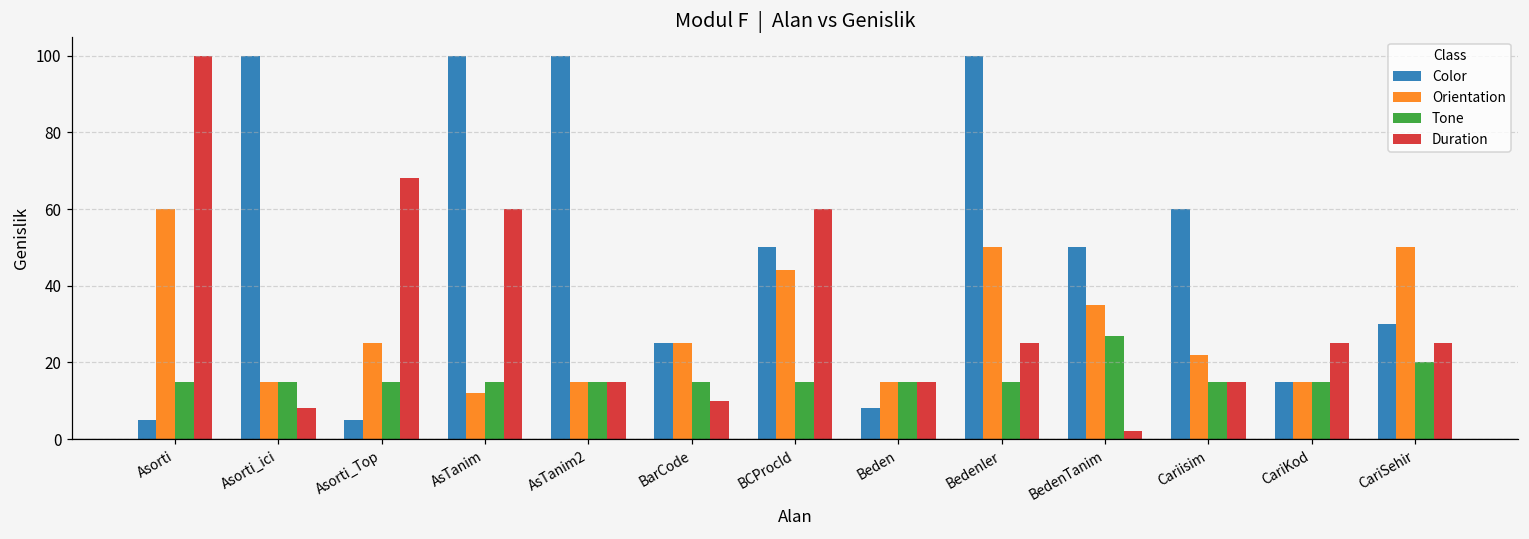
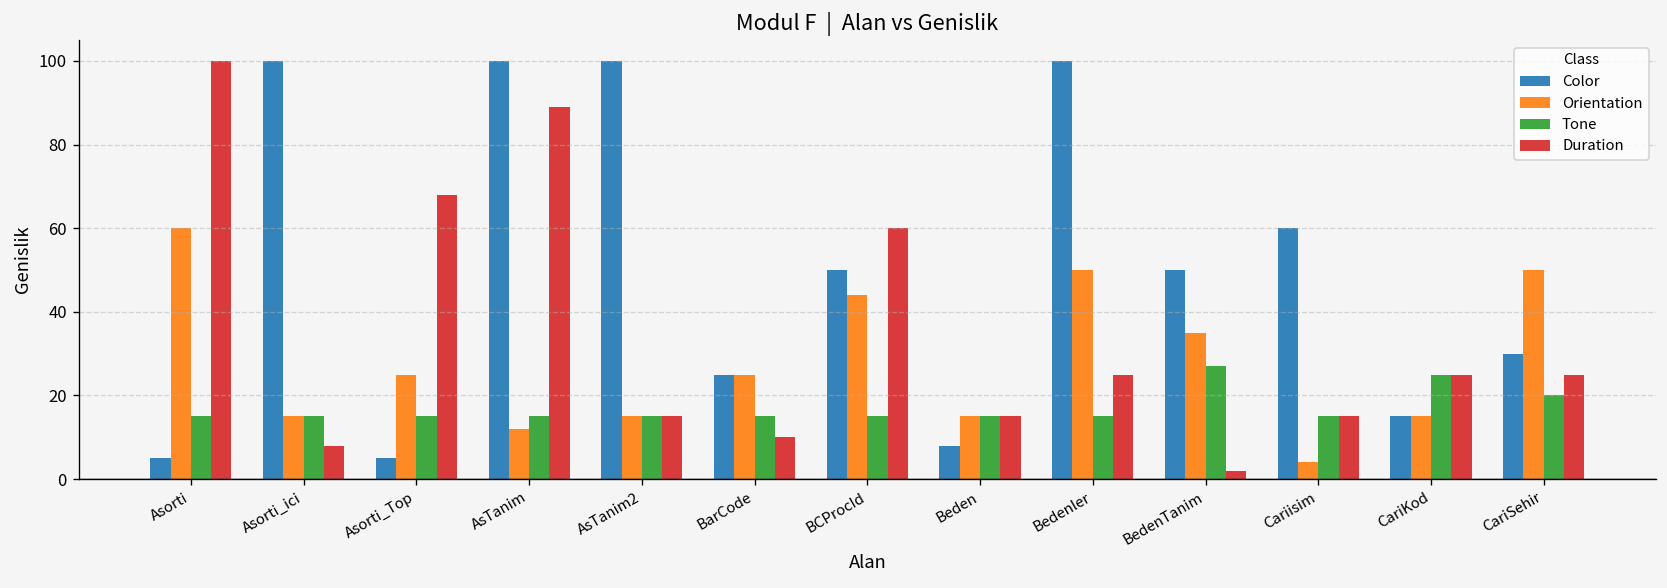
  {
    "Color": {
      "Asorti": 5,
      "Asorti_ici": 100,
      "Asorti_Top": 5,
      "AsTanim": 100,
      "AsTanim2": 100,
      "BarCode": 25,
      "BCProcId": 50,
      "Beden": 8,
      "Bedenler": 100,
      "BedenTanim": 50,
      "Cariisim": 60,
      "CariKod": 15,
      "CariSehir": 30
    },
    "Orientation": {
      "Asorti": 60,
      "Asorti_ici": 15,
      "Asorti_Top": 25,
      "AsTanim": 12,
      "AsTanim2": 15,
      "BarCode": 25,
      "BCProcId": 44,
      "Beden": 15,
      "Bedenler": 50,
      "BedenTanim": 35,
-     "Cariisim": 22,
+     "Cariisim": 4,
      "CariKod": 15,
      "CariSehir": 50
    },
    "Tone": {
      "Asorti": 15,
      "Asorti_ici": 15,
      "Asorti_Top": 15,
      "AsTanim": 15,
      "AsTanim2": 15,
      "BarCode": 15,
      "BCProcId": 15,
      "Beden": 15,
      "Bedenler": 15,
      "BedenTanim": 27,
      "Cariisim": 15,
-     "CariKod": 15,
+     "CariKod": 25,
      "CariSehir": 20
    },
    "Duration": {
      "Asorti": 100,
      "Asorti_ici": 8,
      "Asorti_Top": 68,
-     "AsTanim": 60,
+     "AsTanim": 89,
      "AsTanim2": 15,
      "BarCode": 10,
      "BCProcId": 60,
      "Beden": 15,
      "Bedenler": 25,
      "BedenTanim": 2,
      "Cariisim": 15,
      "CariKod": 25,
      "CariSehir": 25
    }
  }
